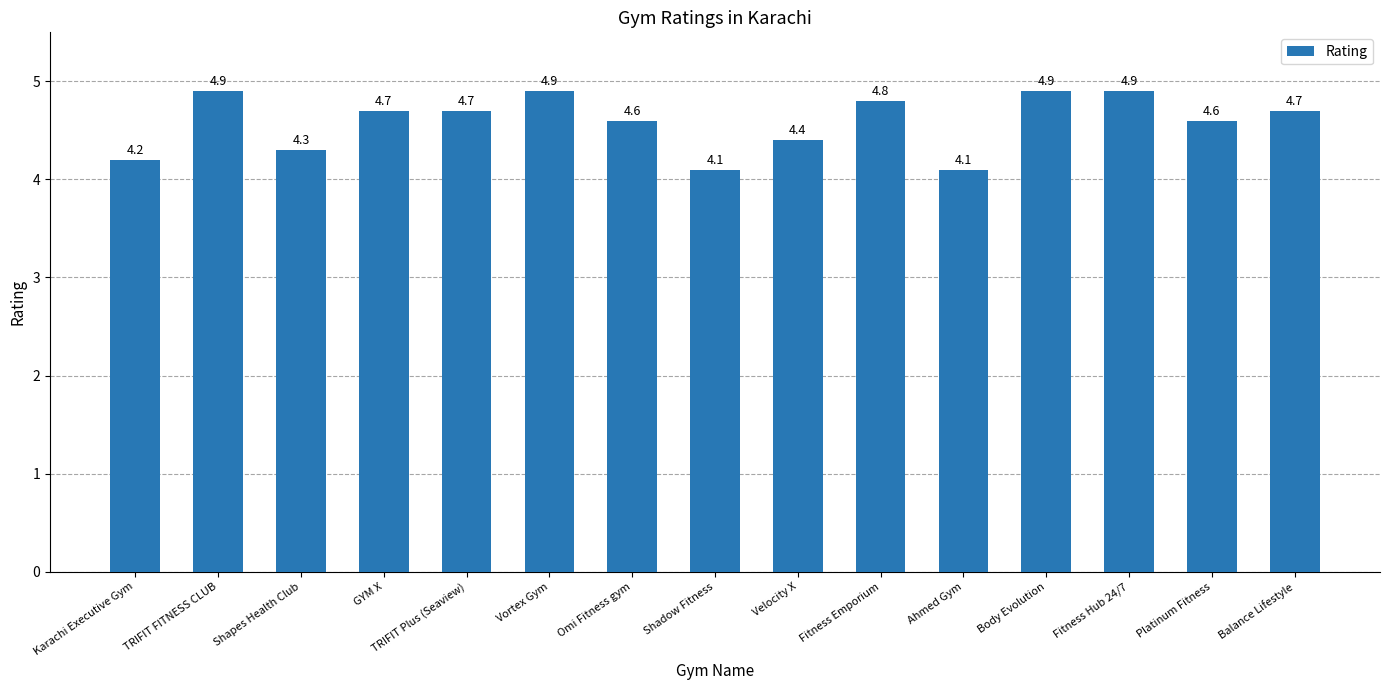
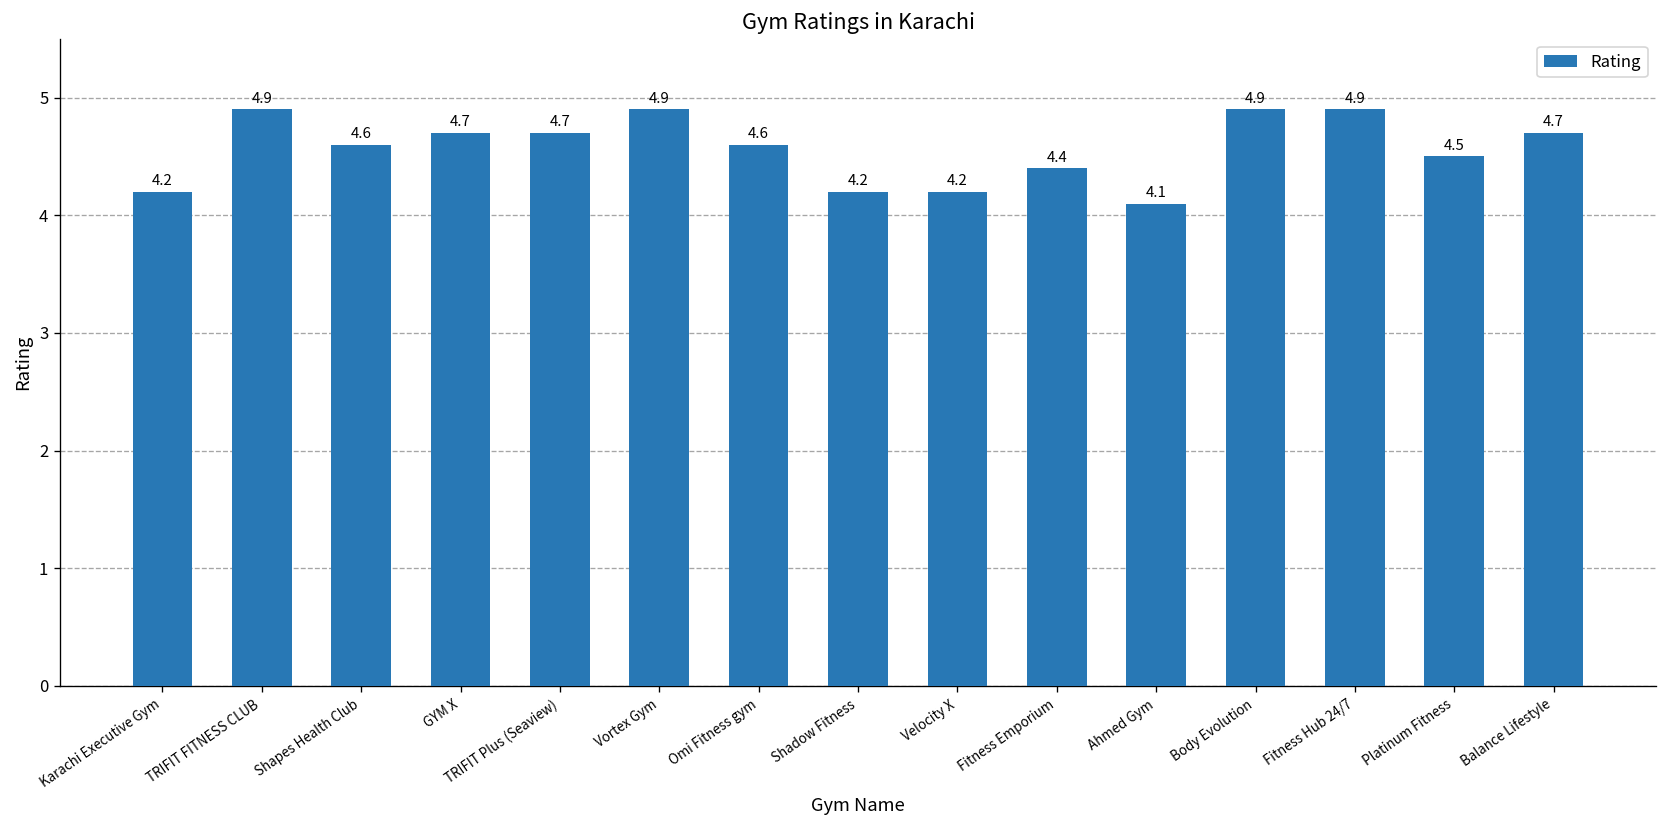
  {
    "Karachi Executive Gym": 4.2,
    "TRIFIT FITNESS CLUB": 4.9,
-   "Shapes Health Club": 4.3,
+   "Shapes Health Club": 4.6,
    "GYM X": 4.7,
    "TRIFIT Plus (Seaview)": 4.7,
    "Vortex Gym": 4.9,
    "Omi Fitness gym": 4.6,
-   "Shadow Fitness": 4.1,
-   "Velocity X": 4.4,
-   "Fitness Emporium": 4.8,
+   "Shadow Fitness": 4.2,
+   "Velocity X": 4.2,
+   "Fitness Emporium": 4.4,
    "Ahmed Gym": 4.1,
    "Body Evolution": 4.9,
    "Fitness Hub 24/7": 4.9,
-   "Platinum Fitness": 4.6,
+   "Platinum Fitness": 4.5,
    "Balance Lifestyle": 4.7
  }
